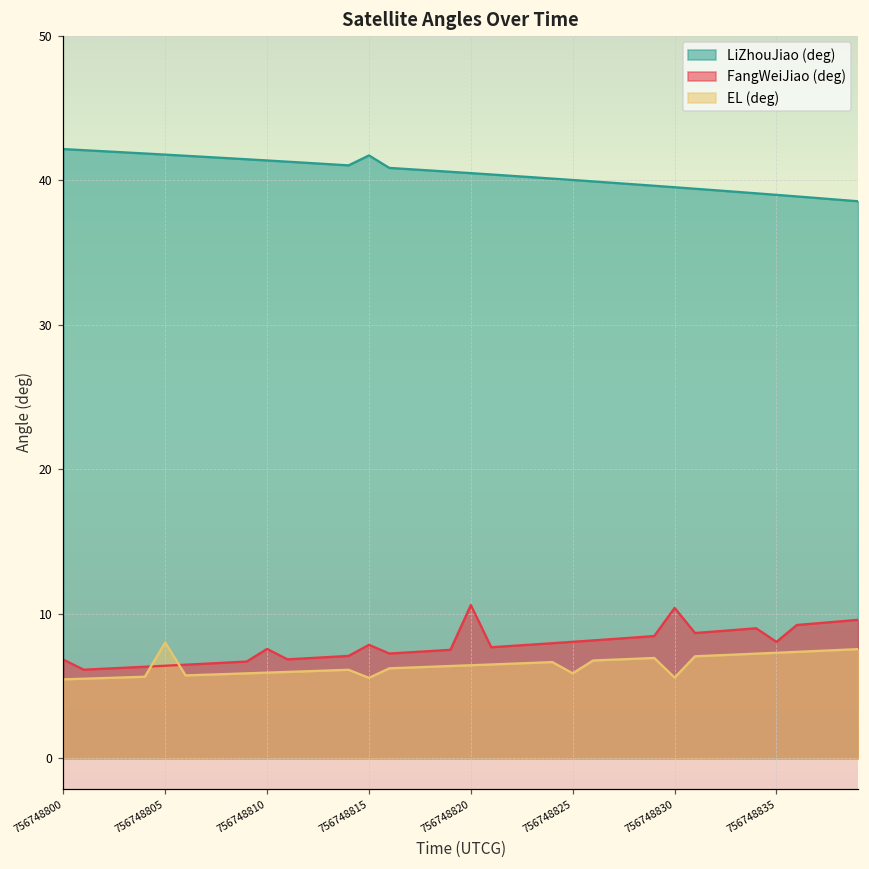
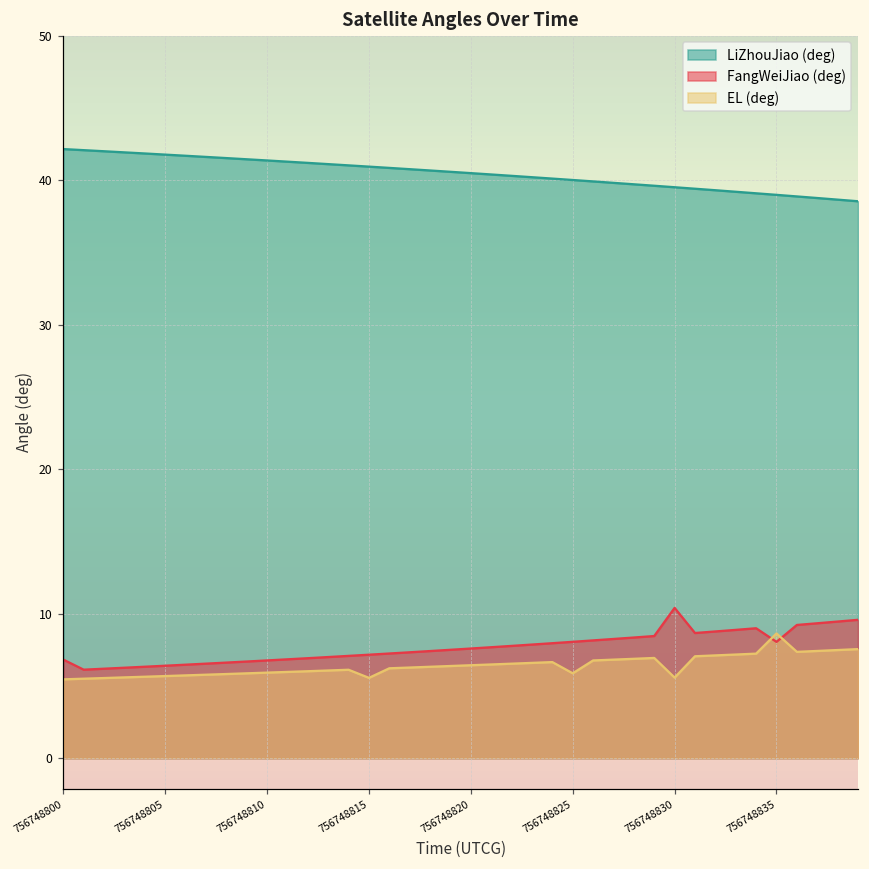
  {
    "LiZhouJiao (deg)": {
      "756748800": 42.1,
      "756748805": 41.8,
      "756748810": 41.4,
-     "756748815": 41.7,
+     "756748815": 40.9,
      "756748820": 40.5,
      "756748825": 40.0,
      "756748830": 39.5,
      "756748835": 39.0
    },
    "FangWeiJiao (deg)": {
      "756748800": 6.8,
      "756748805": 6.4,
-     "756748810": 7.6,
-     "756748815": 7.8,
-     "756748820": 10.6,
+     "756748810": 6.8,
+     "756748815": 7.2,
+     "756748820": 7.6,
      "756748825": 8.1,
      "756748830": 10.4,
      "756748835": 8.0
    },
    "EL (deg)": {
      "756748800": 5.5,
-     "756748805": 8.0,
+     "756748805": 5.7,
      "756748810": 5.9,
      "756748815": 5.6,
      "756748820": 6.4,
      "756748825": 5.9,
      "756748830": 5.6,
-     "756748835": 7.3
+     "756748835": 8.6
    }
  }
